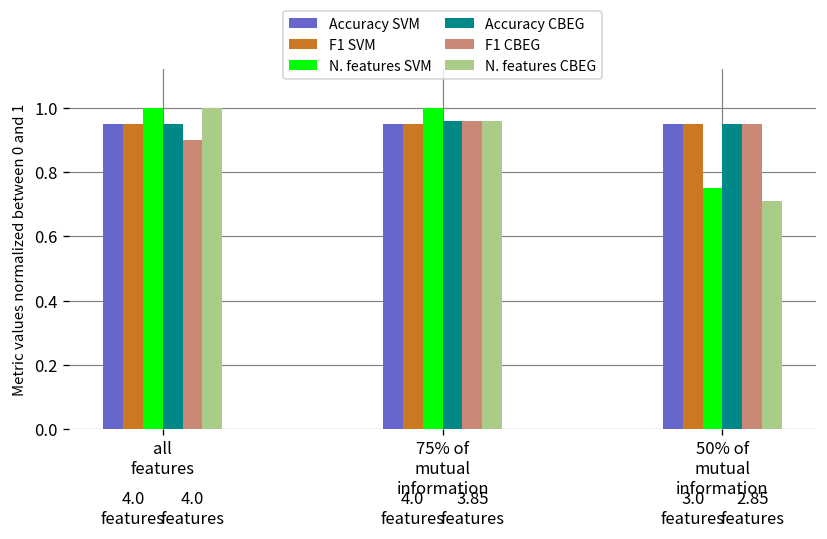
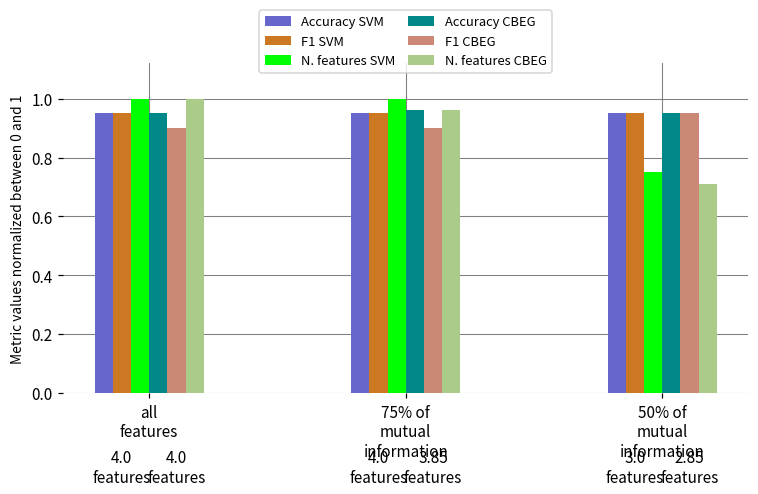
  {
    "F1 SVM": {
      "3.0 features": 0.95
    },
    "F1 CBEG": {
      "4.0 features": 0.90,
-     "3.85 features": 0.96,
+     "3.85 features": 0.90,
      "2.85 features": 0.95
    }
  }
